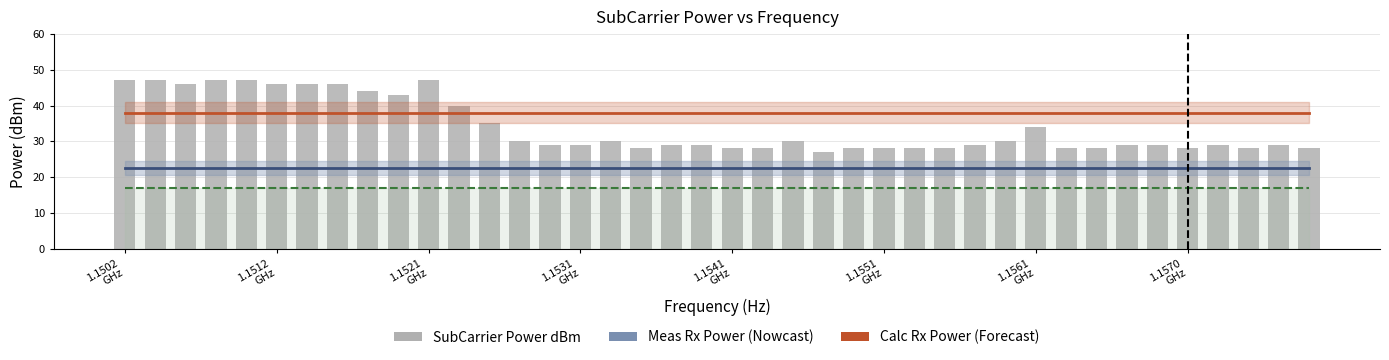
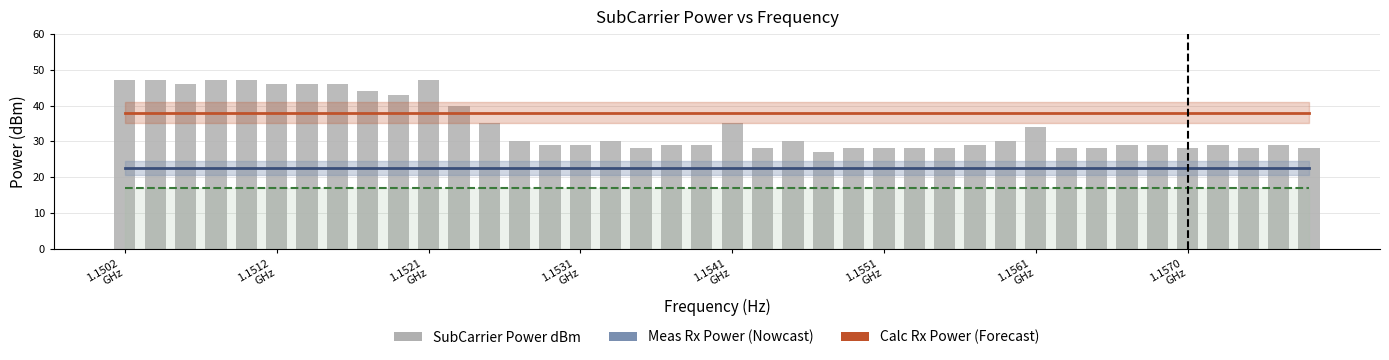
  {
    "SubCarrier Power dBm": {
      "1.1502 GHz": 47,
      "1.1512 GHz": 46,
      "1.1521 GHz": 47,
      "1.1531 GHz": 29,
-     "1.1541 GHz": 28,
+     "1.1541 GHz": 35,
      "1.1551 GHz": 28,
      "1.1561 GHz": 34,
      "1.1570 GHz": 28
    }
  }
